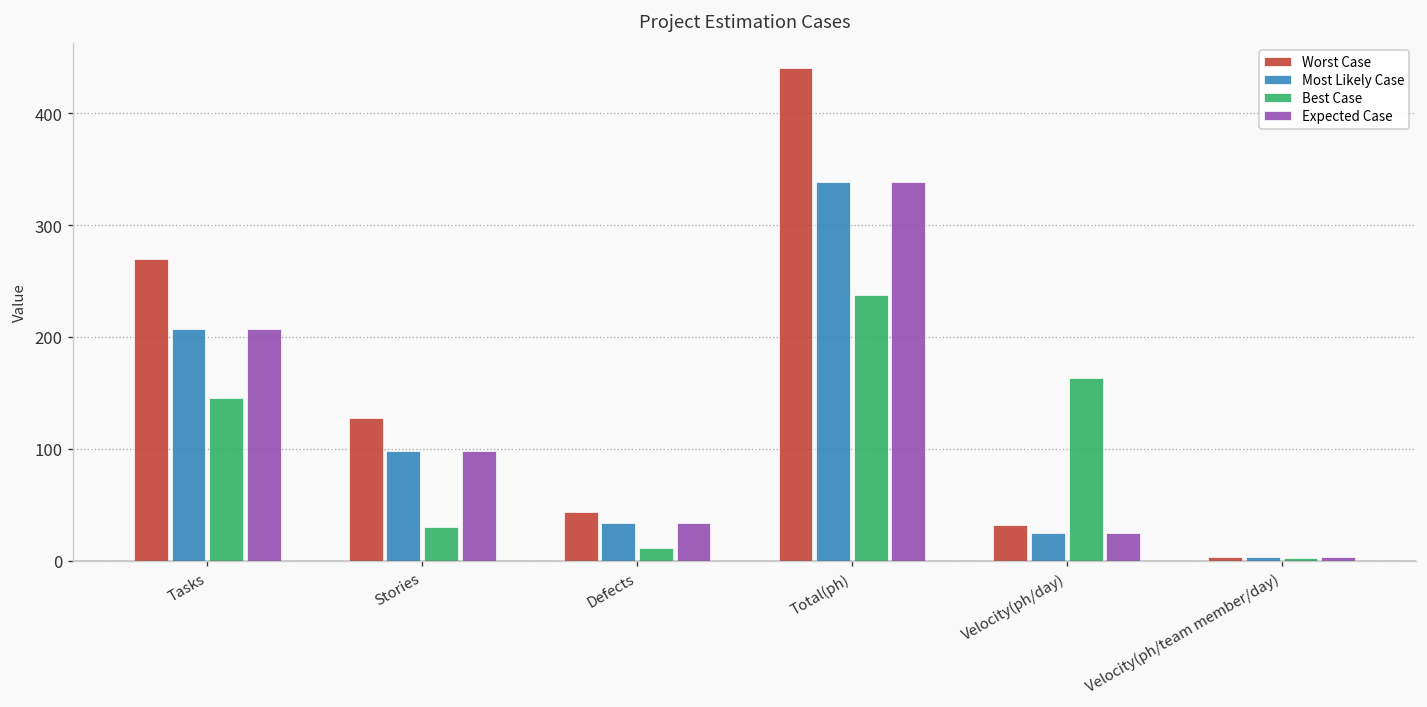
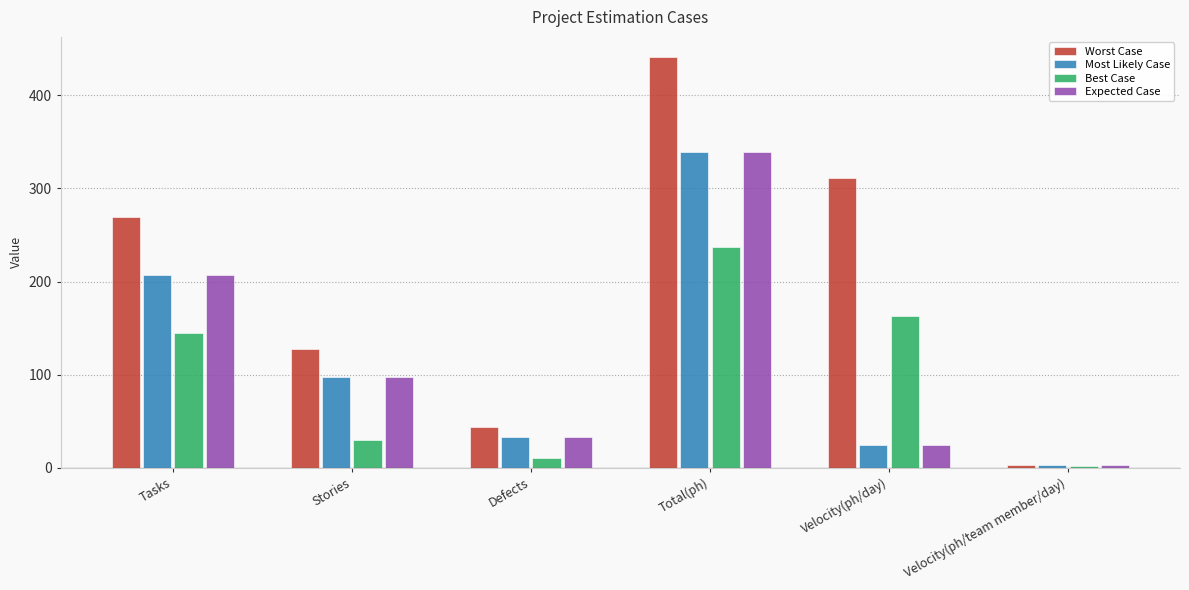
  {
    "Worst Case": {
      "Tasks": 270,
      "Stories": 130,
      "Defects": 40,
      "Total(ph)": 440,
-     "Velocity(ph/day)": 30,
+     "Velocity(ph/day)": 310,
      "Velocity(ph/team member/day)": 0
    },
    "Most Likely Case": {
      "Tasks": 210,
      "Stories": 100,
      "Defects": 30,
      "Total(ph)": 340,
      "Velocity(ph/day)": 20,
      "Velocity(ph/team member/day)": 0
    },
    "Best Case": {
      "Tasks": 150,
      "Stories": 30,
      "Defects": 10,
      "Total(ph)": 240,
      "Velocity(ph/day)": 160
    },
    "Expected Case": {
      "Tasks": 210,
      "Stories": 100,
      "Defects": 30,
      "Total(ph)": 340,
      "Velocity(ph/day)": 20,
      "Velocity(ph/team member/day)": 0
    }
  }
